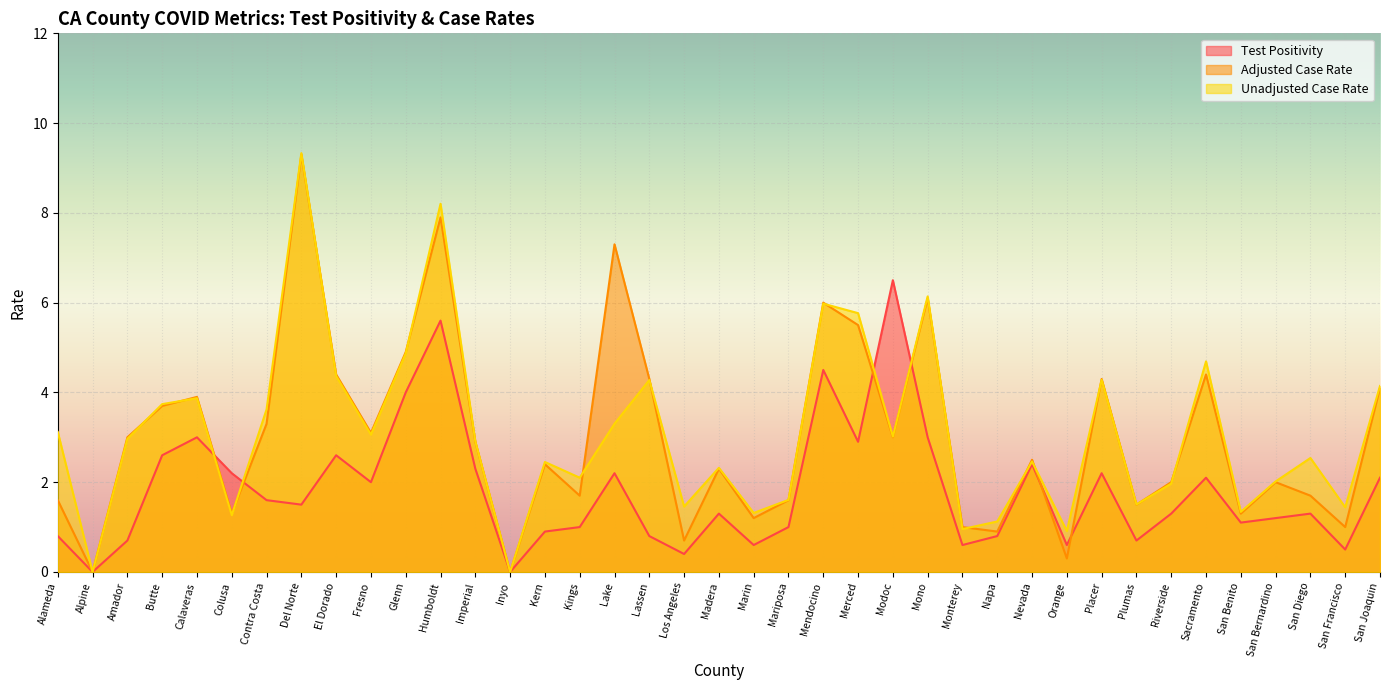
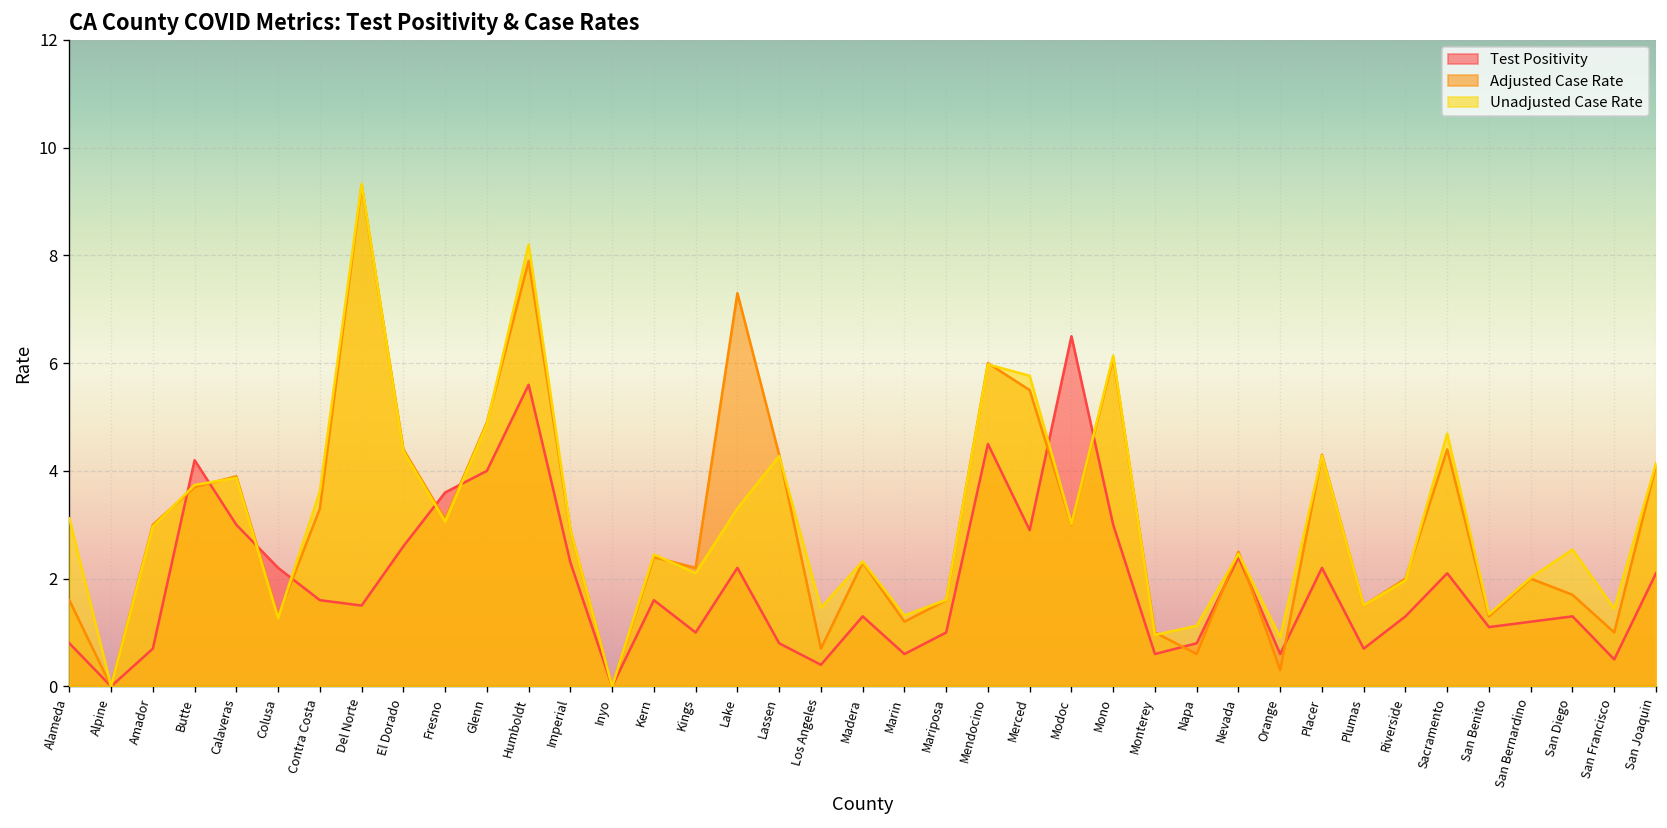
  {
    "Test Positivity": {
      "Alameda": 0.8,
      "Amador": 0.7,
-     "Butte": 2.6,
+     "Butte": 4.2,
      "Calaveras": 3.0,
      "Colusa": 2.2,
      "Contra Costa": 1.6,
      "Del Norte": 1.5,
      "El Dorado": 2.6,
-     "Fresno": 2.0,
+     "Fresno": 3.6,
      "Glenn": 4.0,
      "Humboldt": 5.6,
      "Imperial": 2.3,
-     "Kern": 0.9,
+     "Kern": 1.6,
      "Kings": 1.0,
      "Lake": 2.2,
      "Lassen": 0.8,
      "Los Angeles": 0.4,
      "Madera": 1.3,
      "Marin": 0.6,
      "Mariposa": 1.0,
      "Mendocino": 4.5,
      "Merced": 2.9,
      "Modoc": 6.5,
      "Mono": 3.0,
      "Monterey": 0.6,
      "Napa": 0.8,
      "Nevada": 2.4,
      "Orange": 0.6,
      "Placer": 2.2,
      "Plumas": 0.7,
      "Riverside": 1.3,
      "Sacramento": 2.1,
      "San Benito": 1.1,
      "San Bernardino": 1.2,
      "San Diego": 1.3,
      "San Francisco": 0.5,
      "San Joaquin": 2.1
    },
    "Adjusted Case Rate": {
      "Alameda": 1.6,
      "Contra Costa": 3.3,
      "Humboldt": 7.9,
-     "Kings": 1.7,
+     "Kings": 2.2,
      "Lake": 7.3,
      "Los Angeles": 0.7,
      "Marin": 1.2,
      "Merced": 5.5,
-     "Napa": 0.9,
+     "Napa": 0.6,
      "Orange": 0.3,
      "Sacramento": 4.4,
      "San Diego": 1.7,
      "San Francisco": 1.0
    },
    "Unadjusted Case Rate": {
      "Alameda": 3.1,
      "Contra Costa": 3.6,
      "Humboldt": 8.2,
      "Kings": 2.1,
      "Lake": 3.3,
      "Los Angeles": 1.5,
      "Marin": 1.3,
      "Merced": 5.8,
      "Napa": 1.1,
      "Orange": 0.9,
      "Sacramento": 4.7,
      "San Diego": 2.5,
      "San Francisco": 1.4
    }
  }
